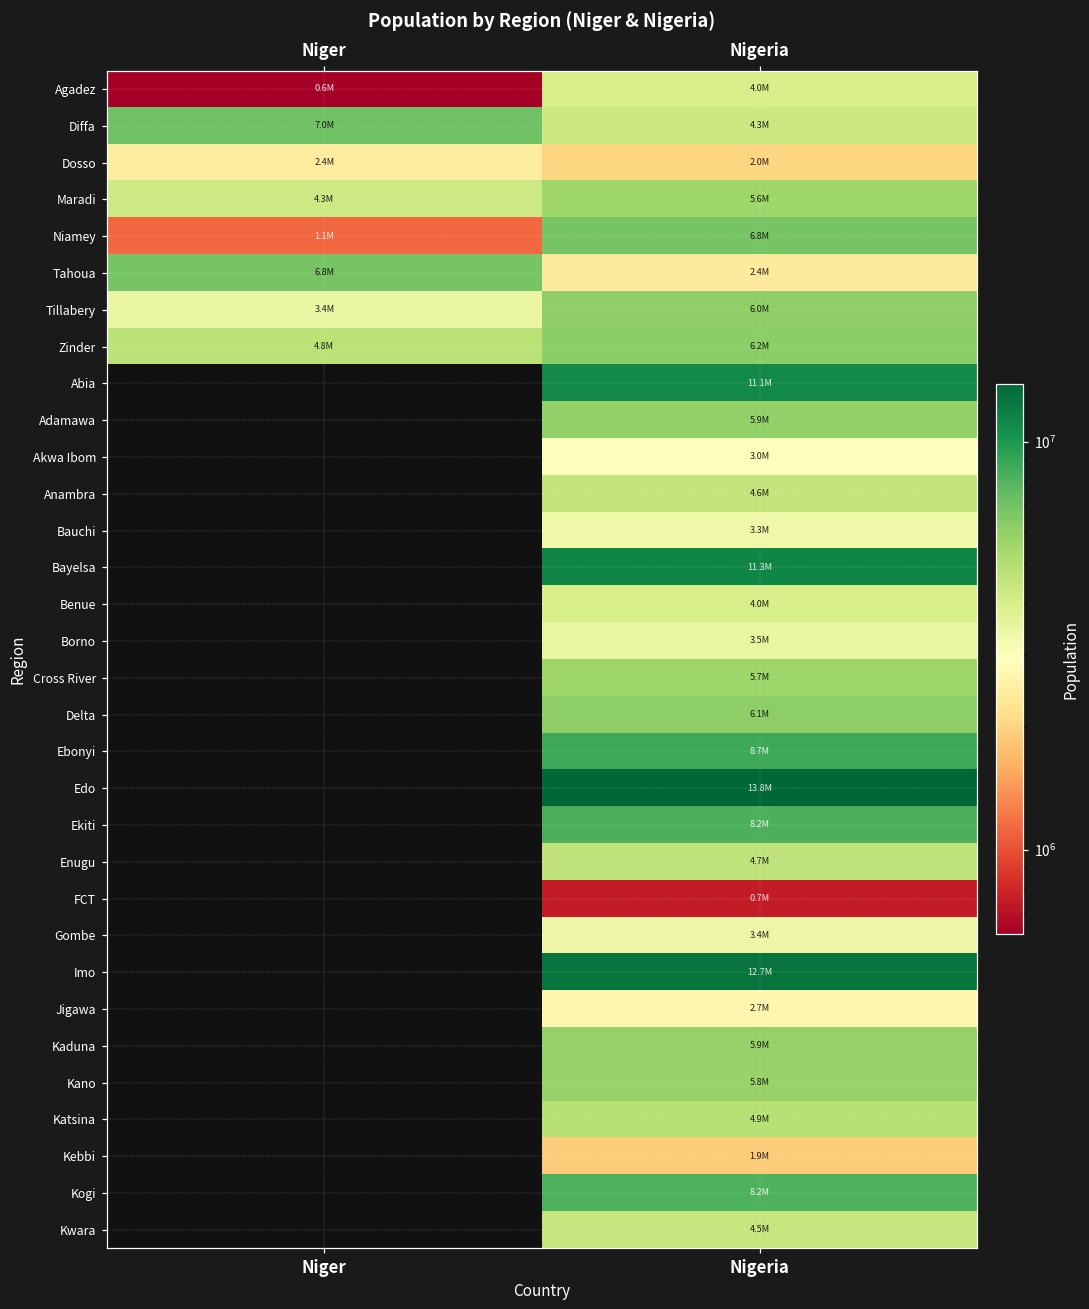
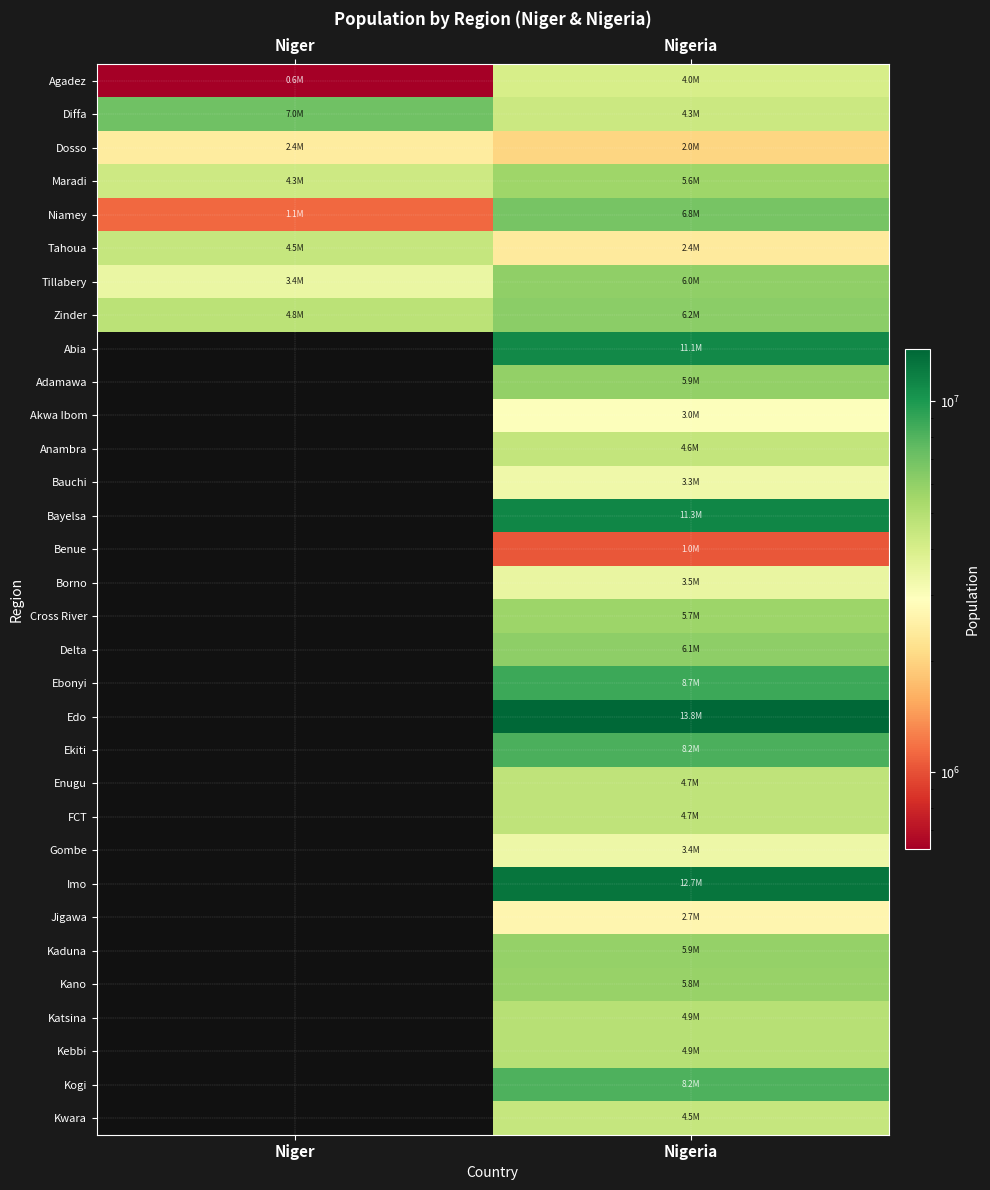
  {
    "Agadez": {
      "Niger": "0.6M",
      "Nigeria": "4.0M"
    },
    "Diffa": {
      "Niger": "7.0M",
      "Nigeria": "4.3M"
    },
    "Dosso": {
      "Niger": "2.4M",
      "Nigeria": "2.0M"
    },
    "Maradi": {
      "Niger": "4.3M",
      "Nigeria": "5.6M"
    },
    "Niamey": {
      "Niger": "1.1M",
      "Nigeria": "6.8M"
    },
    "Tahoua": {
-     "Niger": "6.8M",
+     "Niger": "4.5M",
      "Nigeria": "2.4M"
    },
    "Tillabery": {
      "Niger": "3.4M",
      "Nigeria": "6.0M"
    },
    "Zinder": {
      "Niger": "4.8M",
      "Nigeria": "6.2M"
    },
    "Abia": {
      "Nigeria": "11.1M"
    },
    "Adamawa": {
      "Nigeria": "5.9M"
    },
    "Akwa Ibom": {
      "Nigeria": "3.0M"
    },
    "Anambra": {
      "Nigeria": "4.6M"
    },
    "Bauchi": {
      "Nigeria": "3.3M"
    },
    "Bayelsa": {
      "Nigeria": "11.3M"
    },
    "Benue": {
-     "Nigeria": "4.0M"
+     "Nigeria": "1.0M"
    },
    "Borno": {
      "Nigeria": "3.5M"
    },
    "Cross River": {
      "Nigeria": "5.7M"
    },
    "Delta": {
      "Nigeria": "6.1M"
    },
    "Ebonyi": {
      "Nigeria": "8.7M"
    },
    "Edo": {
      "Nigeria": "13.8M"
    },
    "Ekiti": {
      "Nigeria": "8.2M"
    },
    "Enugu": {
      "Nigeria": "4.7M"
    },
    "FCT": {
-     "Nigeria": "0.7M"
+     "Nigeria": "4.7M"
    },
    "Gombe": {
      "Nigeria": "3.4M"
    },
    "Imo": {
      "Nigeria": "12.7M"
    },
    "Jigawa": {
      "Nigeria": "2.7M"
    },
    "Kaduna": {
      "Nigeria": "5.9M"
    },
    "Kano": {
      "Nigeria": "5.8M"
    },
    "Katsina": {
      "Nigeria": "4.9M"
    },
    "Kebbi": {
-     "Nigeria": "1.9M"
+     "Nigeria": "4.9M"
    },
    "Kogi": {
      "Nigeria": "8.2M"
    },
    "Kwara": {
      "Nigeria": "4.5M"
    }
  }
